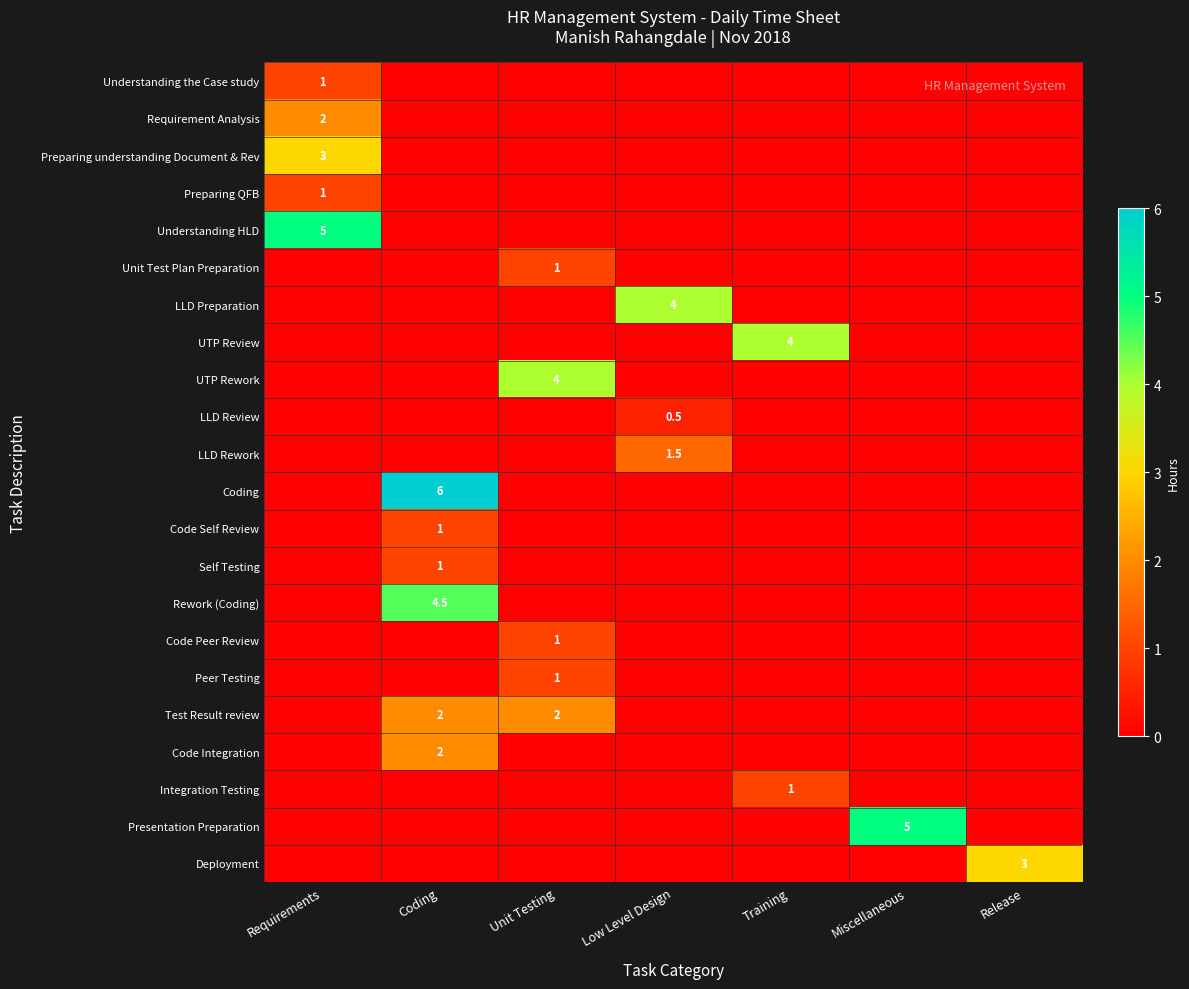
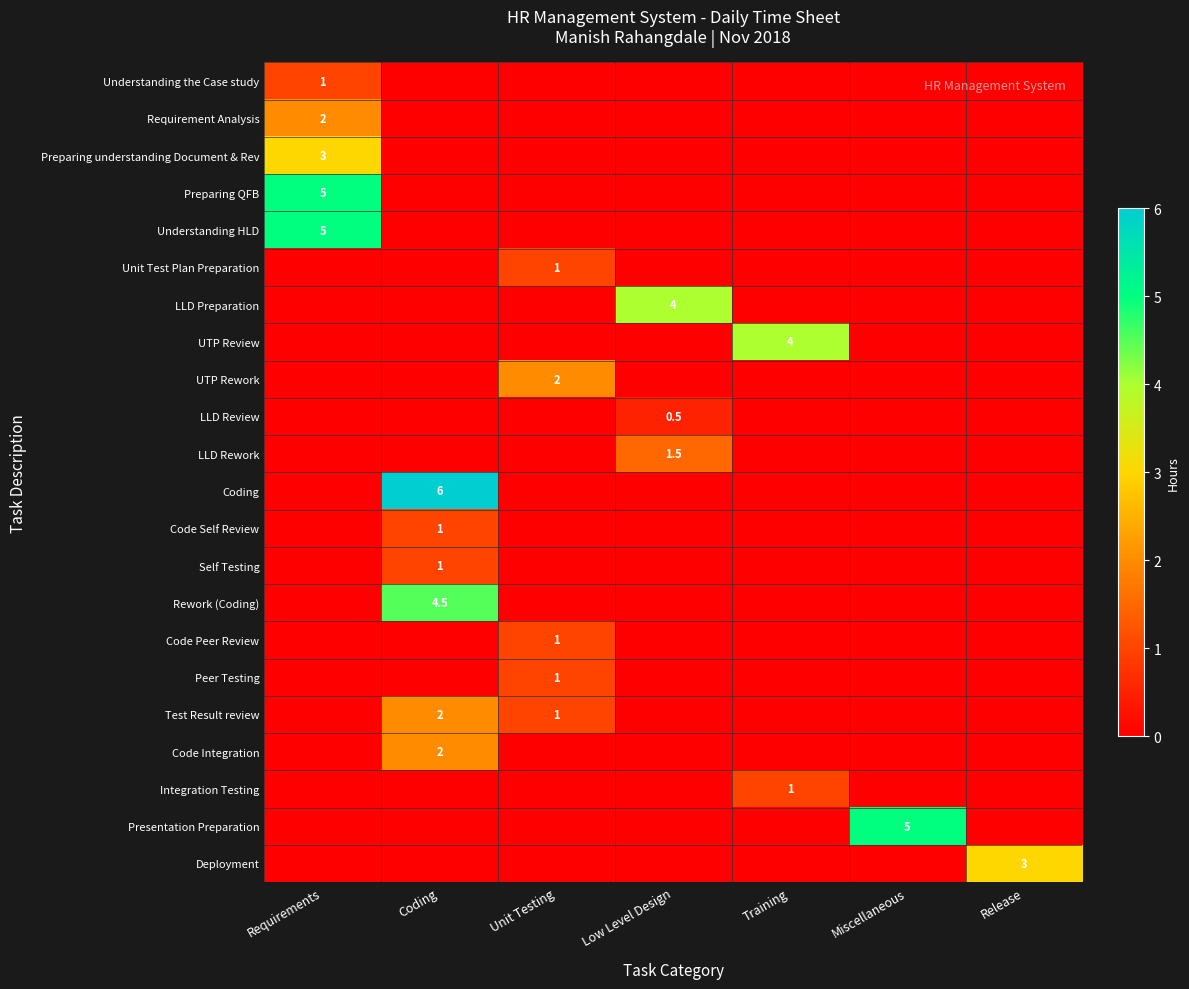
  {
    "Understanding the Case study": {
      "Requirements": 1
    },
    "Requirement Analysis": {
      "Requirements": 2
    },
    "Preparing understanding Document & Rev": {
      "Requirements": 3
    },
    "Preparing QFB": {
-     "Requirements": 1
+     "Requirements": 5
    },
    "Understanding HLD": {
      "Requirements": 5
    },
    "Unit Test Plan Preparation": {
      "Unit Testing": 1
    },
    "LLD Preparation": {
      "Low Level Design": 4
    },
    "UTP Review": {
      "Training": 4
    },
    "UTP Rework": {
-     "Unit Testing": 4
+     "Unit Testing": 2
    },
    "LLD Review": {
      "Low Level Design": 0.5
    },
    "LLD Rework": {
      "Low Level Design": 1.5
    },
    "Coding": {
      "Coding": 6
    },
    "Code Self Review": {
      "Coding": 1
    },
    "Self Testing": {
      "Coding": 1
    },
    "Rework (Coding)": {
      "Coding": 4.5
    },
    "Code Peer Review": {
      "Unit Testing": 1
    },
    "Peer Testing": {
      "Unit Testing": 1
    },
    "Test Result review": {
      "Coding": 2,
-     "Unit Testing": 2
+     "Unit Testing": 1
    },
    "Code Integration": {
      "Coding": 2
    },
    "Integration Testing": {
      "Training": 1
    },
    "Presentation Preparation": {
      "Miscellaneous": 5
    },
    "Deployment": {
      "Release": 3
    }
  }
